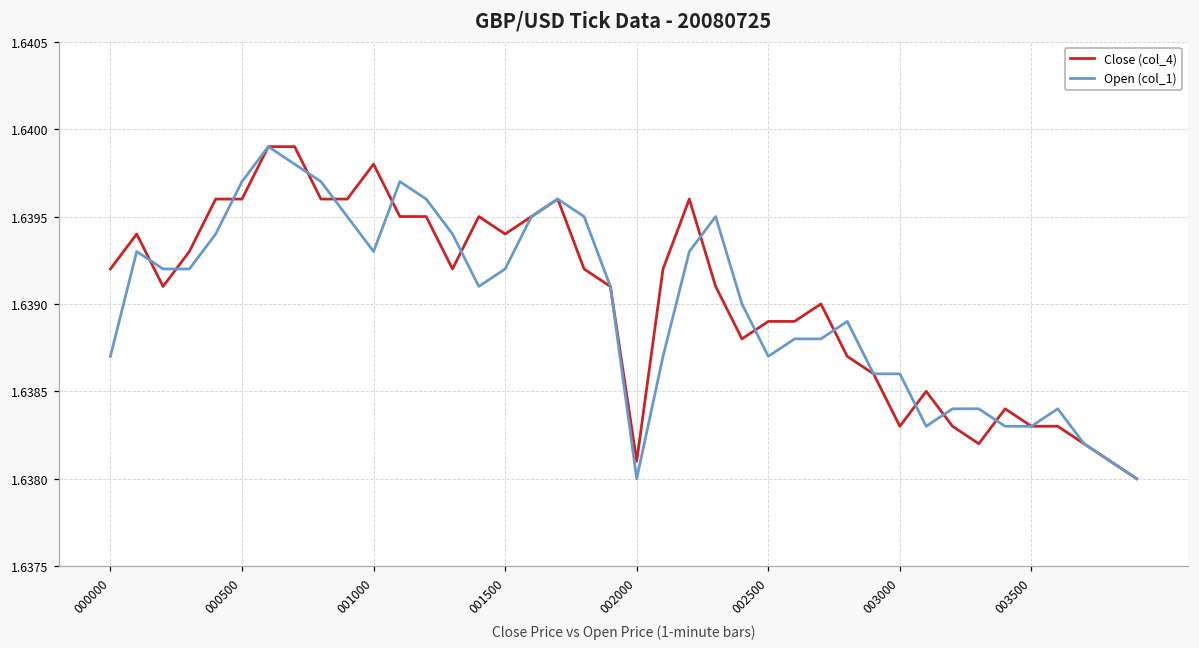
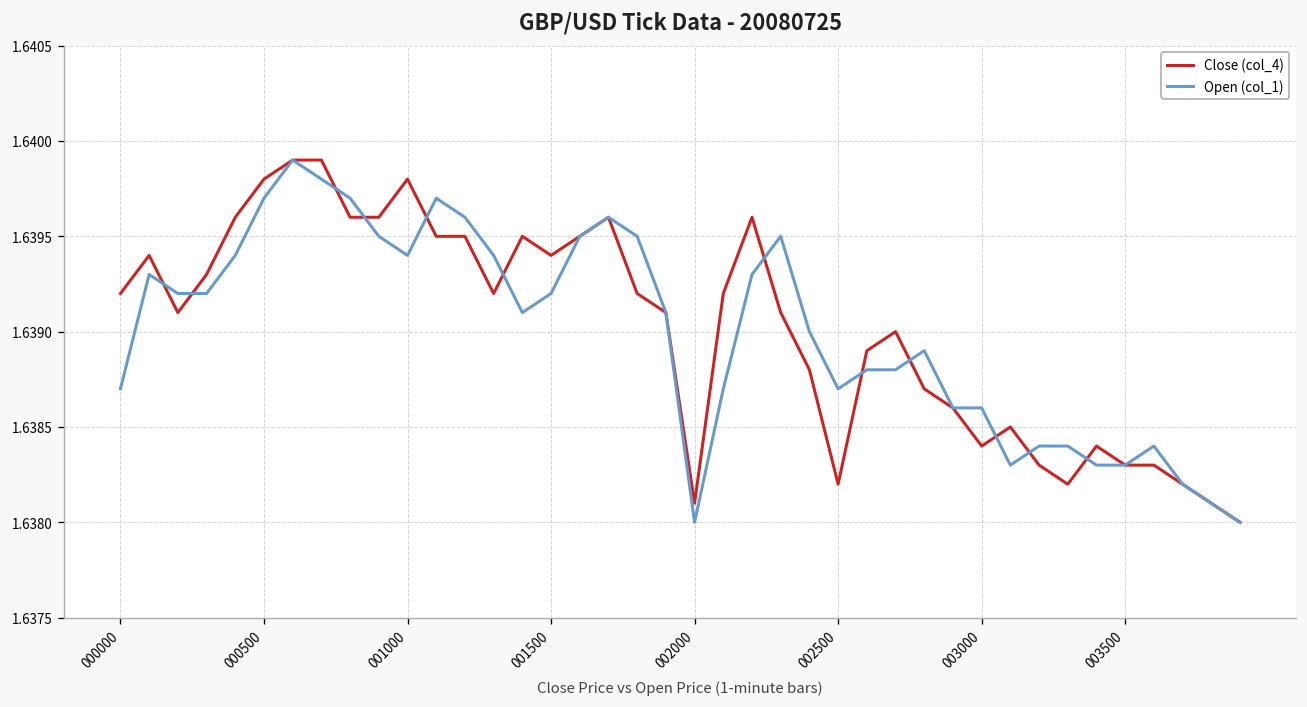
  {
    "Close (col_4)": {
      "000000": 1.6392,
-     "000500": 1.6396,
+     "000500": 1.6398,
      "001000": 1.6398,
      "001500": 1.6394,
      "002000": 1.6381,
-     "002500": 1.6389,
-     "003000": 1.6383
+     "002500": 1.6382,
+     "003000": 1.6384
    },
    "Open (col_1)": {
      "000000": 1.6387,
      "000500": 1.6397,
-     "001000": 1.6393,
+     "001000": 1.6394,
      "001500": 1.6392,
      "002000": 1.6380,
      "002500": 1.6387,
      "003000": 1.6386
    }
  }
